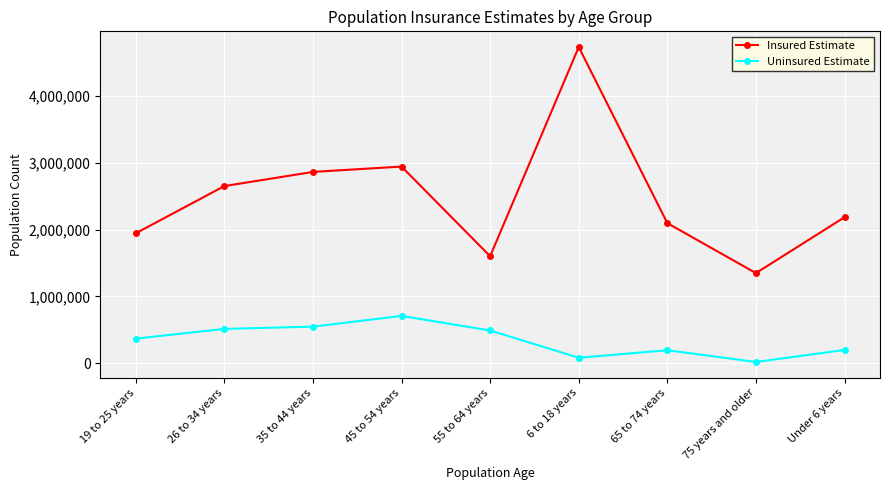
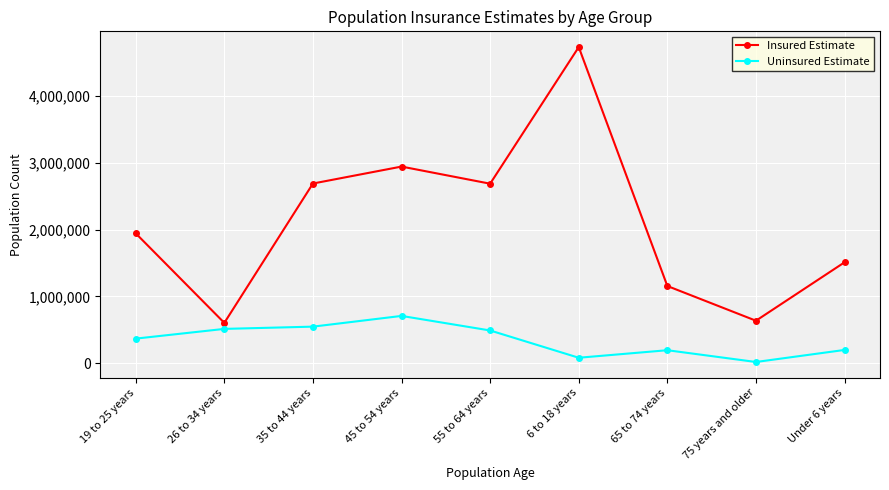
  {
    "Insured Estimate": {
      "19 to 25 years": "1,900,000",
-     "26 to 34 years": "2,700,000",
-     "35 to 44 years": "2,900,000",
+     "26 to 34 years": "600,000",
+     "35 to 44 years": "2,700,000",
      "45 to 54 years": "2,900,000",
-     "55 to 64 years": "1,600,000",
+     "55 to 64 years": "2,700,000",
      "6 to 18 years": "4,700,000",
-     "65 to 74 years": "2,100,000",
-     "75 years and older": "1,300,000",
-     "Under 6 years": "2,200,000"
+     "65 to 74 years": "1,200,000",
+     "75 years and older": "600,000",
+     "Under 6 years": "1,500,000"
    },
    "Uninsured Estimate": {
      "19 to 25 years": "400,000",
      "26 to 34 years": "500,000",
      "35 to 44 years": "500,000",
      "45 to 54 years": "700,000",
      "55 to 64 years": "500,000",
      "6 to 18 years": "100,000",
      "65 to 74 years": "200,000",
      "75 years and older": "0",
      "Under 6 years": "200,000"
    }
  }
